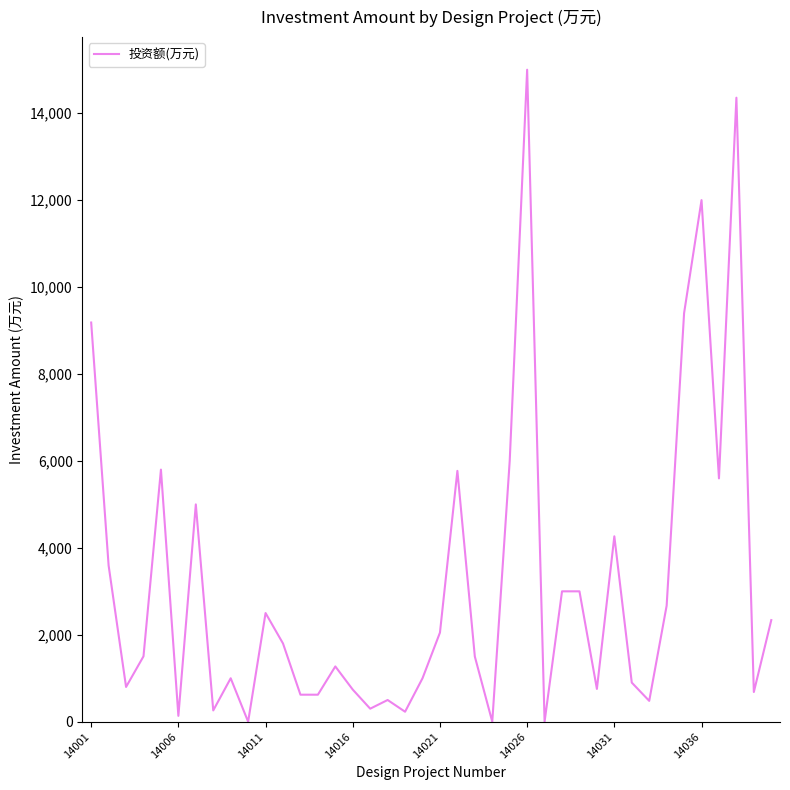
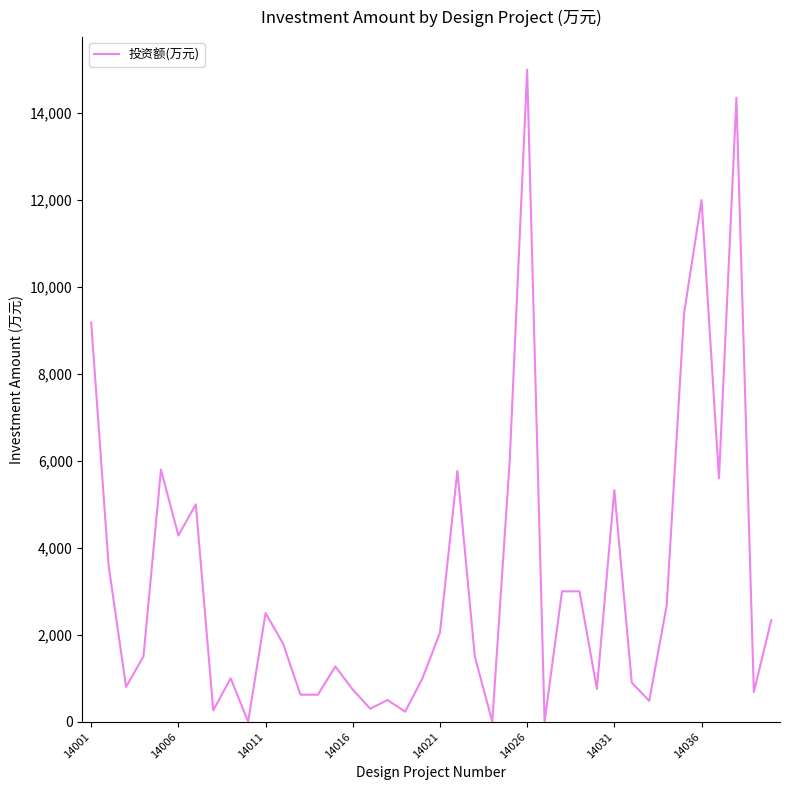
  {
    "14001": "9,200",
-   "14006": "100",
+   "14006": "4,300",
    "14011": "2,500",
    "14016": "700",
    "14021": "2,100",
    "14026": "15,000",
-   "14031": "4,300",
+   "14031": "5,300",
    "14036": "12,000"
  }
